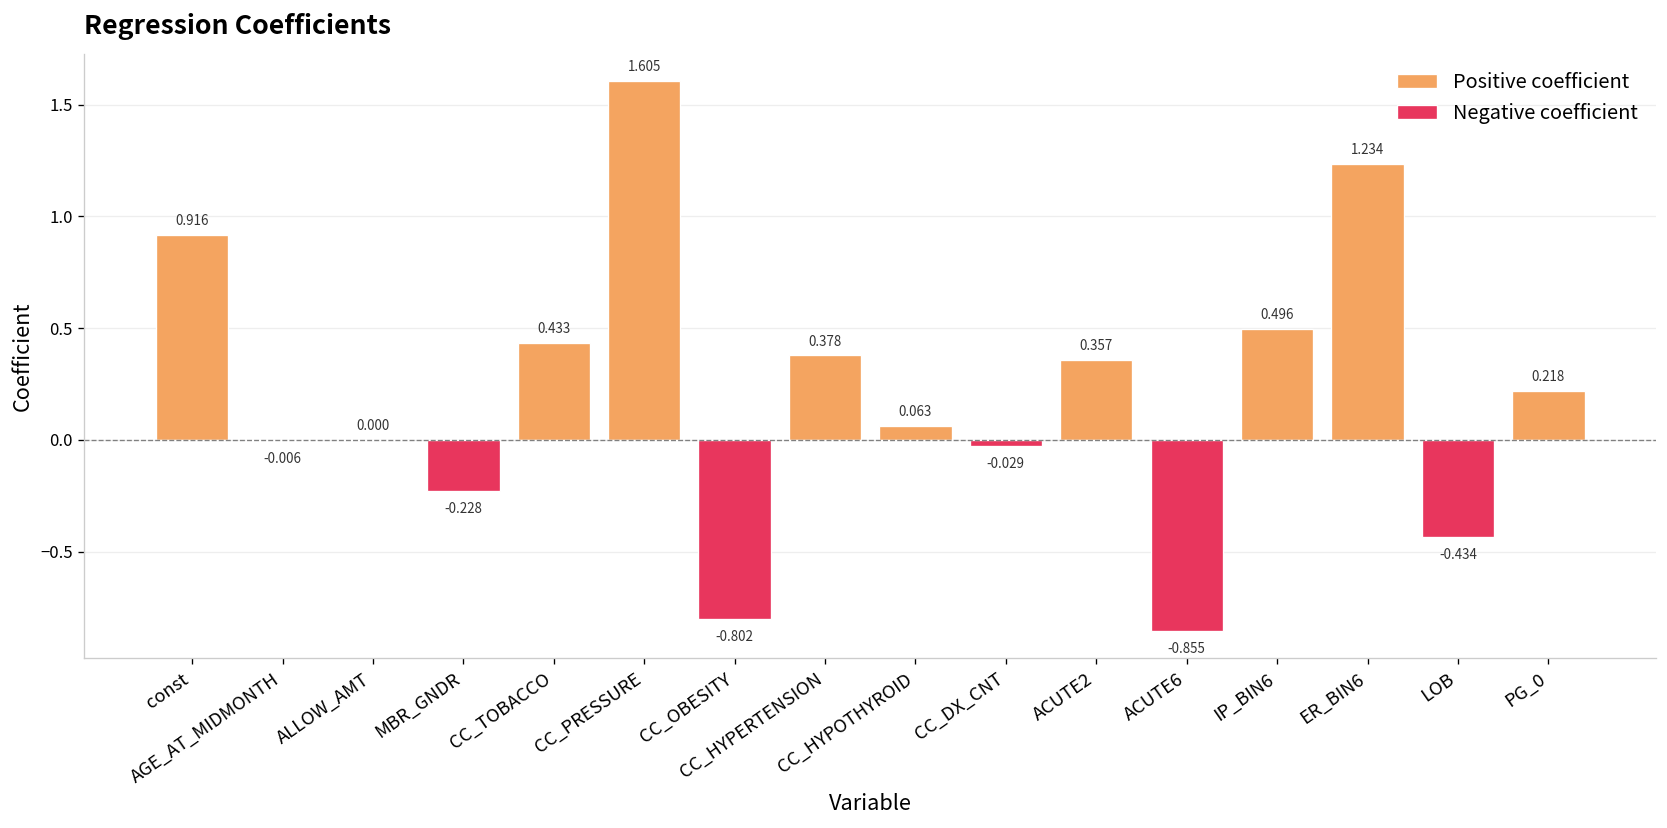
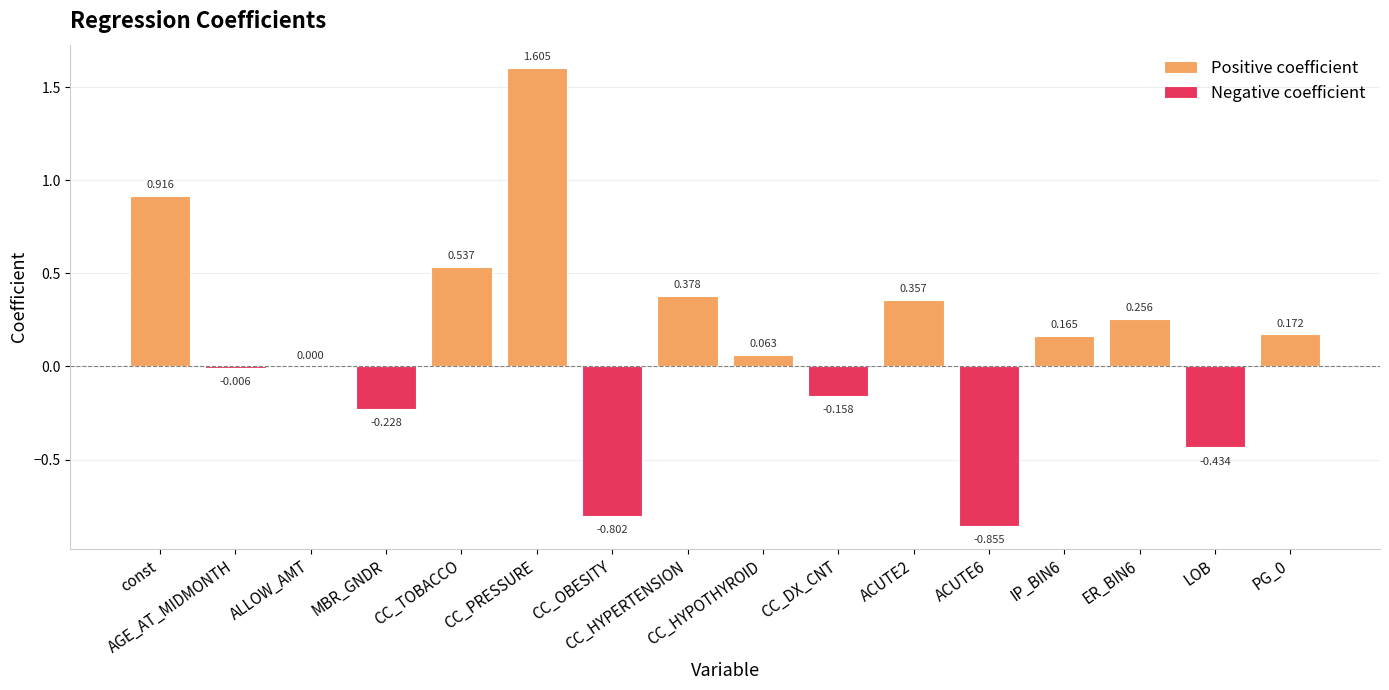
  {
    "Positive coefficient": {
      "const": 0.916,
      "ALLOW_AMT": 0.000,
-     "CC_TOBACCO": 0.433,
+     "CC_TOBACCO": 0.537,
      "CC_PRESSURE": 1.605,
      "CC_HYPERTENSION": 0.378,
      "CC_HYPOTHYROID": 0.063,
      "ACUTE2": 0.357,
-     "IP_BIN6": 0.496,
-     "ER_BIN6": 1.234,
-     "PG_0": 0.218
+     "IP_BIN6": 0.165,
+     "ER_BIN6": 0.256,
+     "PG_0": 0.172
    },
    "Negative coefficient": {
      "AGE_AT_MIDMONTH": -0.006,
      "ALLOW_AMT": 0.000,
      "MBR_GNDR": -0.228,
      "CC_OBESITY": -0.802,
-     "CC_DX_CNT": -0.029,
+     "CC_DX_CNT": -0.158,
      "ACUTE6": -0.855,
      "LOB": -0.434
    }
  }
